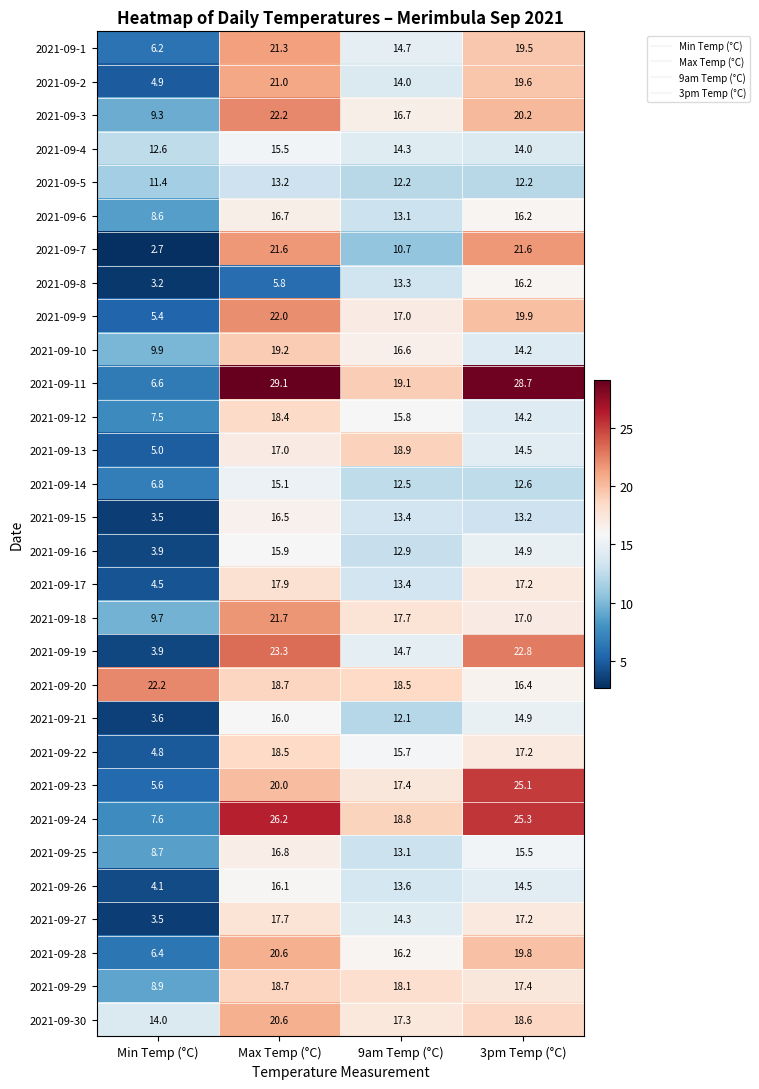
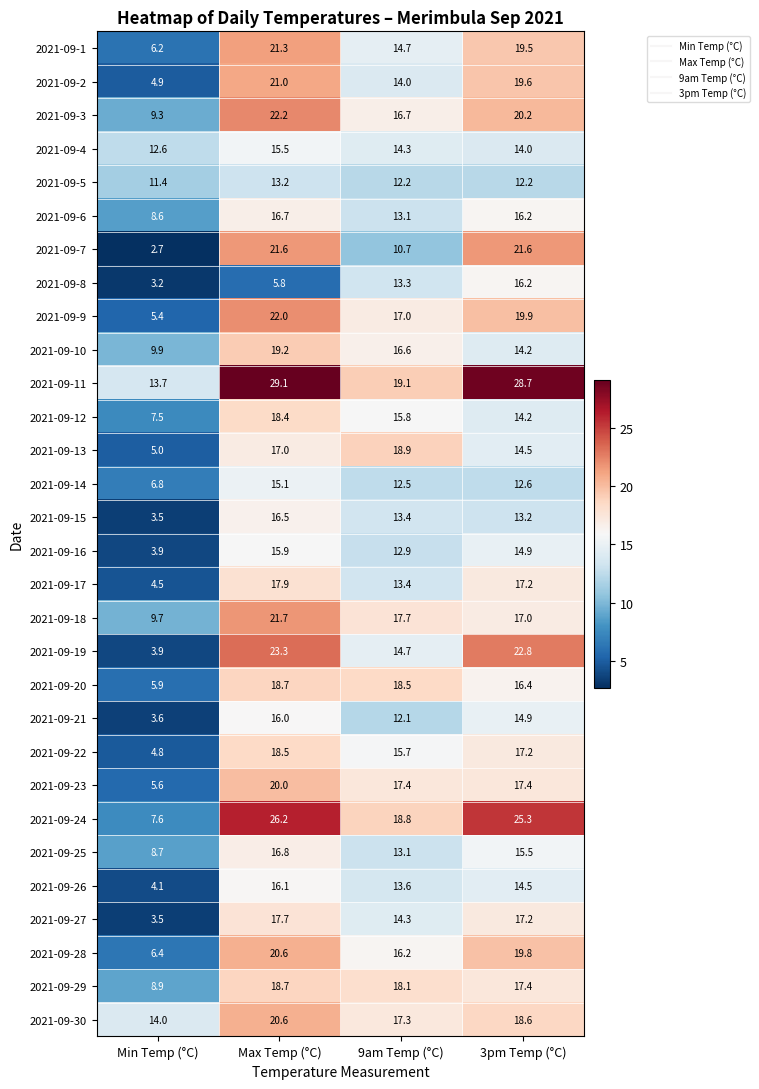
  {
    "2021-09-1": {
      "Min Temp (°C)": 6.2,
      "Max Temp (°C)": 21.3,
      "9am Temp (°C)": 14.7,
      "3pm Temp (°C)": 19.5
    },
    "2021-09-2": {
      "Min Temp (°C)": 4.9,
      "Max Temp (°C)": 21.0,
      "9am Temp (°C)": 14.0,
      "3pm Temp (°C)": 19.6
    },
    "2021-09-3": {
      "Min Temp (°C)": 9.3,
      "Max Temp (°C)": 22.2,
      "9am Temp (°C)": 16.7,
      "3pm Temp (°C)": 20.2
    },
    "2021-09-4": {
      "Min Temp (°C)": 12.6,
      "Max Temp (°C)": 15.5,
      "9am Temp (°C)": 14.3,
      "3pm Temp (°C)": 14.0
    },
    "2021-09-5": {
      "Min Temp (°C)": 11.4,
      "Max Temp (°C)": 13.2,
      "9am Temp (°C)": 12.2,
      "3pm Temp (°C)": 12.2
    },
    "2021-09-6": {
      "Min Temp (°C)": 8.6,
      "Max Temp (°C)": 16.7,
      "9am Temp (°C)": 13.1,
      "3pm Temp (°C)": 16.2
    },
    "2021-09-7": {
      "Min Temp (°C)": 2.7,
      "Max Temp (°C)": 21.6,
      "9am Temp (°C)": 10.7,
      "3pm Temp (°C)": 21.6
    },
    "2021-09-8": {
      "Min Temp (°C)": 3.2,
      "Max Temp (°C)": 5.8,
      "9am Temp (°C)": 13.3,
      "3pm Temp (°C)": 16.2
    },
    "2021-09-9": {
      "Min Temp (°C)": 5.4,
      "Max Temp (°C)": 22.0,
      "9am Temp (°C)": 17.0,
      "3pm Temp (°C)": 19.9
    },
    "2021-09-10": {
      "Min Temp (°C)": 9.9,
      "Max Temp (°C)": 19.2,
      "9am Temp (°C)": 16.6,
      "3pm Temp (°C)": 14.2
    },
    "2021-09-11": {
-     "Min Temp (°C)": 6.6,
+     "Min Temp (°C)": 13.7,
      "Max Temp (°C)": 29.1,
      "9am Temp (°C)": 19.1,
      "3pm Temp (°C)": 28.7
    },
    "2021-09-12": {
      "Min Temp (°C)": 7.5,
      "Max Temp (°C)": 18.4,
      "9am Temp (°C)": 15.8,
      "3pm Temp (°C)": 14.2
    },
    "2021-09-13": {
      "Min Temp (°C)": 5.0,
      "Max Temp (°C)": 17.0,
      "9am Temp (°C)": 18.9,
      "3pm Temp (°C)": 14.5
    },
    "2021-09-14": {
      "Min Temp (°C)": 6.8,
      "Max Temp (°C)": 15.1,
      "9am Temp (°C)": 12.5,
      "3pm Temp (°C)": 12.6
    },
    "2021-09-15": {
      "Min Temp (°C)": 3.5,
      "Max Temp (°C)": 16.5,
      "9am Temp (°C)": 13.4,
      "3pm Temp (°C)": 13.2
    },
    "2021-09-16": {
      "Min Temp (°C)": 3.9,
      "Max Temp (°C)": 15.9,
      "9am Temp (°C)": 12.9,
      "3pm Temp (°C)": 14.9
    },
    "2021-09-17": {
      "Min Temp (°C)": 4.5,
      "Max Temp (°C)": 17.9,
      "9am Temp (°C)": 13.4,
      "3pm Temp (°C)": 17.2
    },
    "2021-09-18": {
      "Min Temp (°C)": 9.7,
      "Max Temp (°C)": 21.7,
      "9am Temp (°C)": 17.7,
      "3pm Temp (°C)": 17.0
    },
    "2021-09-19": {
      "Min Temp (°C)": 3.9,
      "Max Temp (°C)": 23.3,
      "9am Temp (°C)": 14.7,
      "3pm Temp (°C)": 22.8
    },
    "2021-09-20": {
-     "Min Temp (°C)": 22.2,
+     "Min Temp (°C)": 5.9,
      "Max Temp (°C)": 18.7,
      "9am Temp (°C)": 18.5,
      "3pm Temp (°C)": 16.4
    },
    "2021-09-21": {
      "Min Temp (°C)": 3.6,
      "Max Temp (°C)": 16.0,
      "9am Temp (°C)": 12.1,
      "3pm Temp (°C)": 14.9
    },
    "2021-09-22": {
      "Min Temp (°C)": 4.8,
      "Max Temp (°C)": 18.5,
      "9am Temp (°C)": 15.7,
      "3pm Temp (°C)": 17.2
    },
    "2021-09-23": {
      "Min Temp (°C)": 5.6,
      "Max Temp (°C)": 20.0,
      "9am Temp (°C)": 17.4,
-     "3pm Temp (°C)": 25.1
+     "3pm Temp (°C)": 17.4
    },
    "2021-09-24": {
      "Min Temp (°C)": 7.6,
      "Max Temp (°C)": 26.2,
      "9am Temp (°C)": 18.8,
      "3pm Temp (°C)": 25.3
    },
    "2021-09-25": {
      "Min Temp (°C)": 8.7,
      "Max Temp (°C)": 16.8,
      "9am Temp (°C)": 13.1,
      "3pm Temp (°C)": 15.5
    },
    "2021-09-26": {
      "Min Temp (°C)": 4.1,
      "Max Temp (°C)": 16.1,
      "9am Temp (°C)": 13.6,
      "3pm Temp (°C)": 14.5
    },
    "2021-09-27": {
      "Min Temp (°C)": 3.5,
      "Max Temp (°C)": 17.7,
      "9am Temp (°C)": 14.3,
      "3pm Temp (°C)": 17.2
    },
    "2021-09-28": {
      "Min Temp (°C)": 6.4,
      "Max Temp (°C)": 20.6,
      "9am Temp (°C)": 16.2,
      "3pm Temp (°C)": 19.8
    },
    "2021-09-29": {
      "Min Temp (°C)": 8.9,
      "Max Temp (°C)": 18.7,
      "9am Temp (°C)": 18.1,
      "3pm Temp (°C)": 17.4
    },
    "2021-09-30": {
      "Min Temp (°C)": 14.0,
      "Max Temp (°C)": 20.6,
      "9am Temp (°C)": 17.3,
      "3pm Temp (°C)": 18.6
    }
  }
